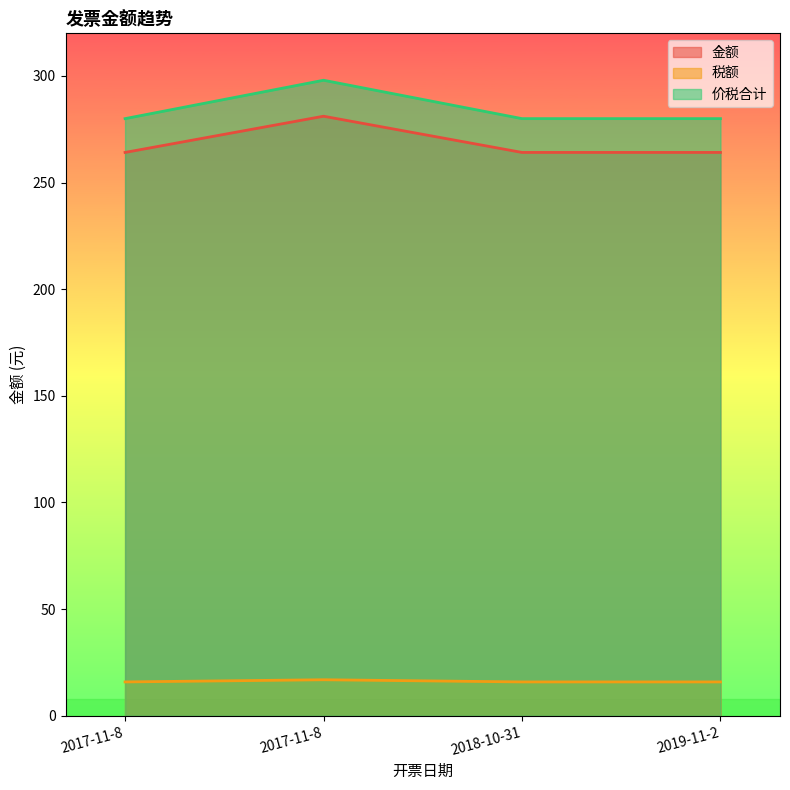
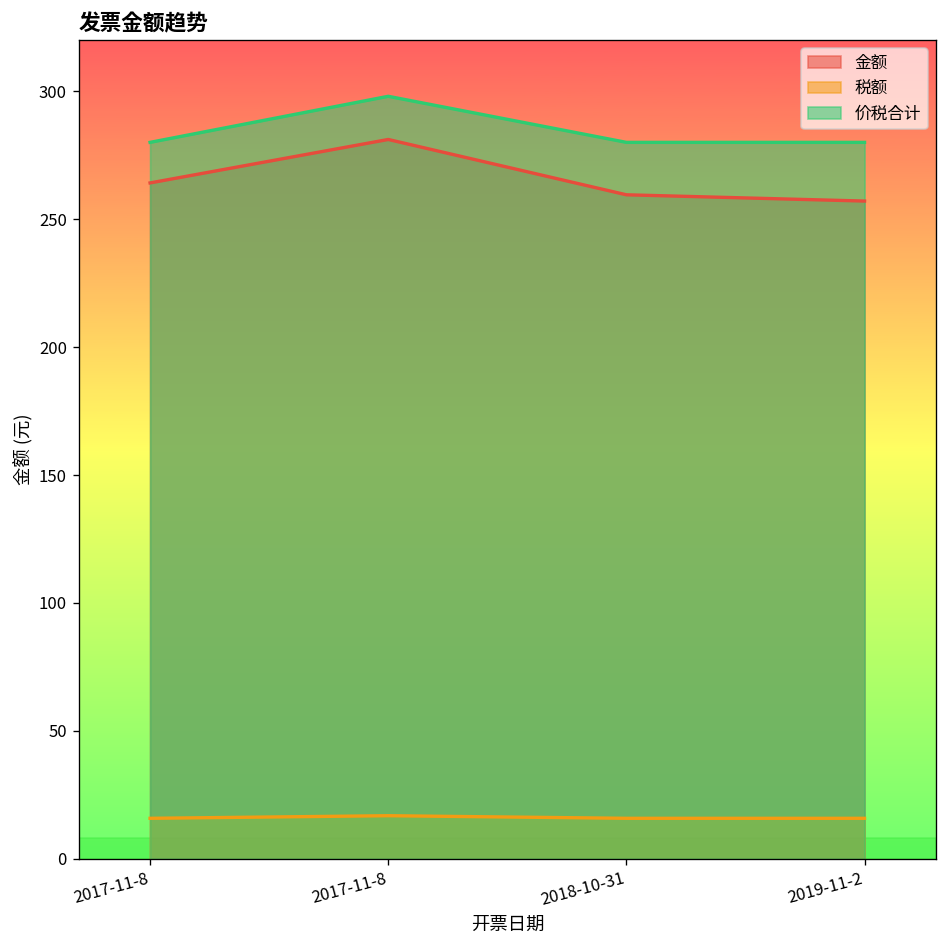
  {
    "金额": {
-     "2018-10-31": 264,
-     "2019-11-2": 264
+     "2018-10-31": 260,
+     "2019-11-2": 257
    },
    "税额": {
      "2018-10-31": 16,
      "2019-11-2": 16
    },
    "价税合计": {
      "2018-10-31": 280,
      "2019-11-2": 280
    }
  }
